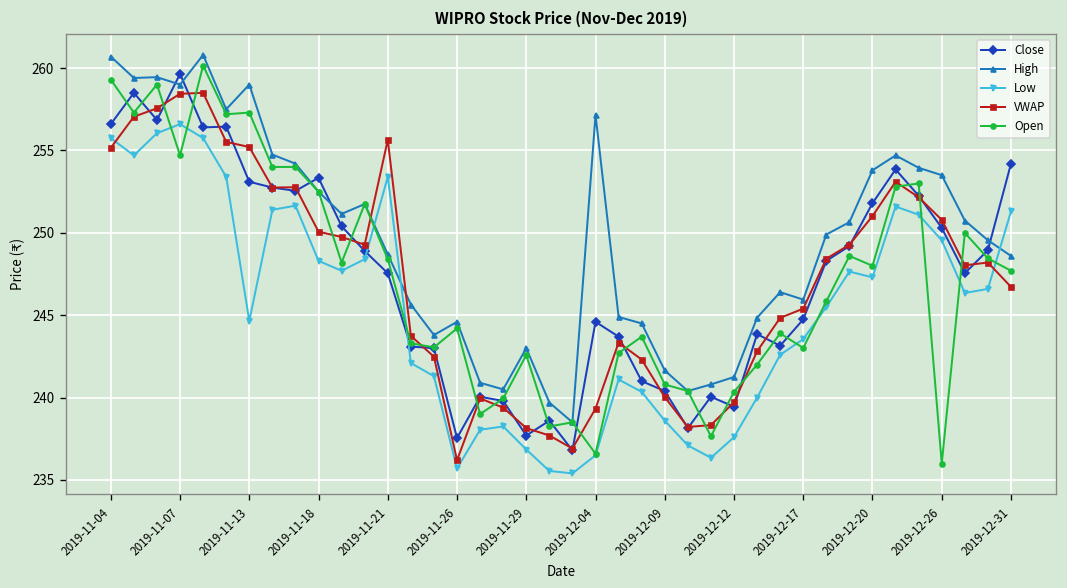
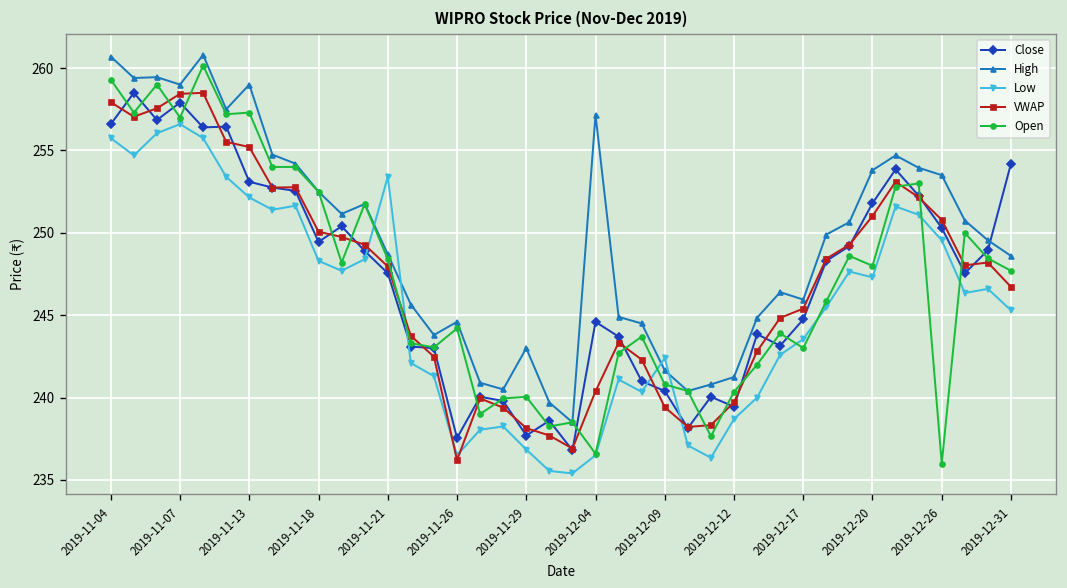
  {
    "Close": {
      "2019-11-04": 256.6,
-     "2019-11-07": 259.7,
+     "2019-11-07": 257.9,
      "2019-11-13": 253.1,
-     "2019-11-18": 253.3,
+     "2019-11-18": 249.5,
      "2019-11-21": 247.6,
      "2019-11-26": 237.6,
      "2019-11-29": 237.7,
      "2019-12-04": 244.6,
      "2019-12-09": 240.4,
      "2019-12-12": 239.5,
      "2019-12-17": 244.8,
      "2019-12-20": 251.8,
      "2019-12-26": 250.3,
      "2019-12-31": 254.2
    },
    "High": {
      "2019-11-04": 260.7,
      "2019-11-07": 259.0,
      "2019-11-13": 259.0,
      "2019-11-21": 248.7,
      "2019-11-26": 244.6,
      "2019-11-29": 243.0,
      "2019-12-04": 257.2,
      "2019-12-09": 241.7,
      "2019-12-12": 241.3,
      "2019-12-17": 246.0,
      "2019-12-20": 253.8,
      "2019-12-26": 253.5,
      "2019-12-31": 248.6
    },
    "Low": {
      "2019-11-04": 255.8,
      "2019-11-07": 256.6,
-     "2019-11-13": 244.7,
+     "2019-11-13": 252.2,
      "2019-11-18": 248.3,
      "2019-11-21": 253.4,
-     "2019-11-26": 235.7,
+     "2019-11-26": 236.5,
      "2019-11-29": 236.9,
-     "2019-12-09": 238.6,
-     "2019-12-12": 237.6,
+     "2019-12-09": 242.4,
+     "2019-12-12": 238.7,
      "2019-12-17": 243.6,
      "2019-12-20": 247.3,
      "2019-12-26": 249.6,
-     "2019-12-31": 251.3
+     "2019-12-31": 245.3
    },
    "VWAP": {
-     "2019-11-04": 255.2,
+     "2019-11-04": 257.9,
      "2019-11-07": 258.4,
      "2019-11-13": 255.2,
      "2019-11-18": 250.1,
-     "2019-11-21": 255.7,
+     "2019-11-21": 248.0,
      "2019-11-26": 236.2,
      "2019-11-29": 238.2,
-     "2019-12-04": 239.3,
-     "2019-12-09": 240.0,
+     "2019-12-04": 240.4,
+     "2019-12-09": 239.4,
      "2019-12-12": 239.7,
      "2019-12-17": 245.4,
      "2019-12-20": 251.0,
      "2019-12-26": 250.8,
      "2019-12-31": 246.7
    },
    "Open": {
      "2019-11-04": 259.3,
-     "2019-11-07": 254.7,
+     "2019-11-07": 257.0,
      "2019-11-13": 257.3,
      "2019-11-21": 248.4,
      "2019-11-26": 244.2,
-     "2019-11-29": 242.6,
+     "2019-11-29": 240.1,
      "2019-12-09": 240.8,
      "2019-12-12": 240.4,
      "2019-12-17": 243.0,
      "2019-12-20": 248.0,
      "2019-12-26": 236.0,
      "2019-12-31": 247.7
    }
  }
